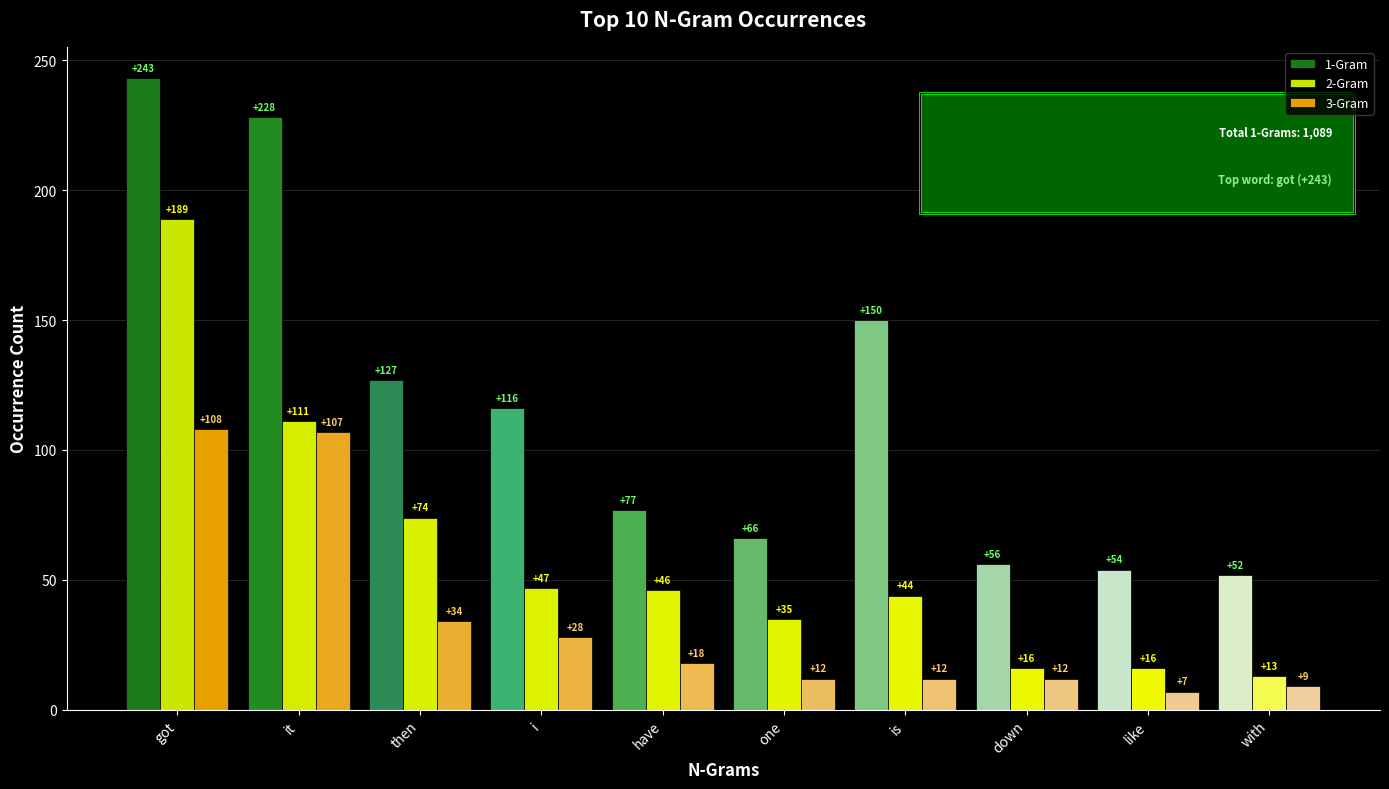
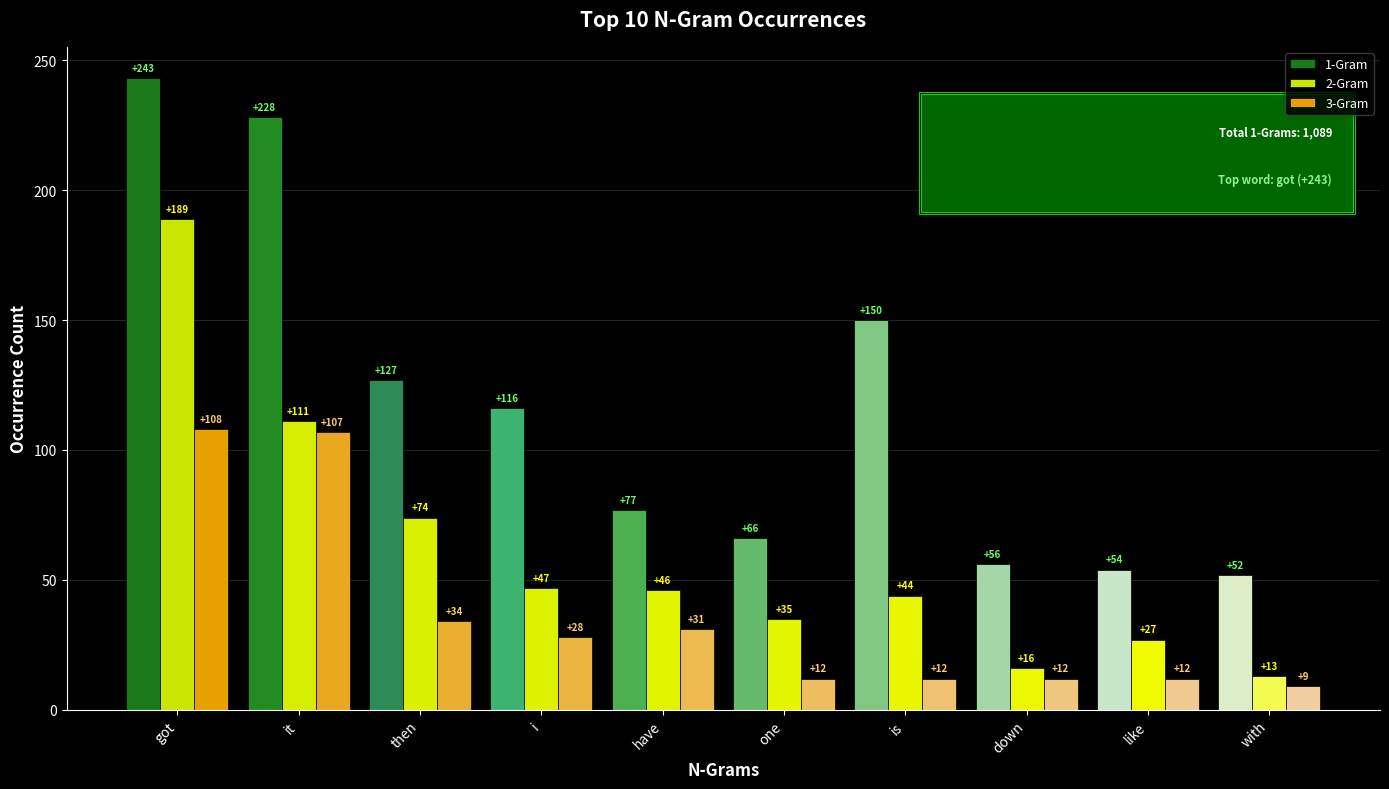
  {
    "1-Gram": {
      "got": "+243",
      "it": "+228",
      "then": "+127",
      "i": "+116",
      "have": "+77",
      "one": "+66",
      "is": "+150",
      "down": "+56",
      "like": "+54",
      "with": "+52"
    },
    "2-Gram": {
      "got": "+189",
      "it": "+111",
      "then": "+74",
      "i": "+47",
      "have": "+46",
      "one": "+35",
      "is": "+44",
      "down": "+16",
-     "like": "+16",
+     "like": "+27",
      "with": "+13"
    },
    "3-Gram": {
      "got": "+108",
      "it": "+107",
      "then": "+34",
      "i": "+28",
-     "have": "+18",
+     "have": "+31",
      "one": "+12",
      "is": "+12",
      "down": "+12",
-     "like": "+7",
+     "like": "+12",
      "with": "+9"
    }
  }
